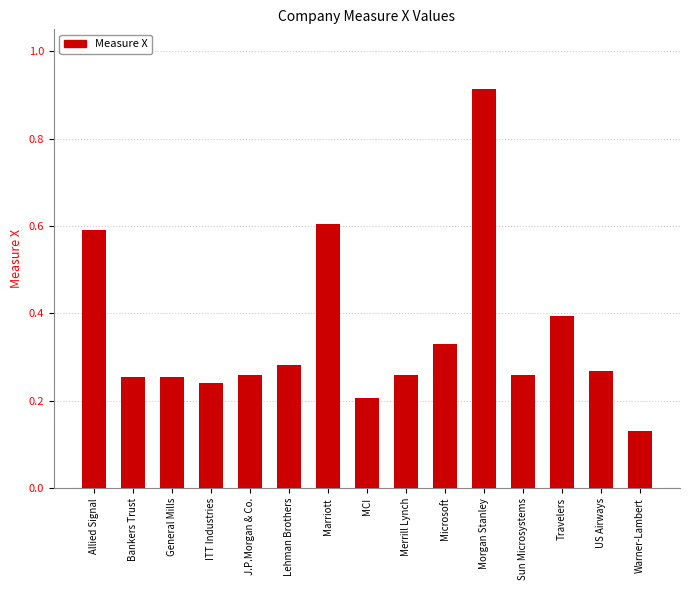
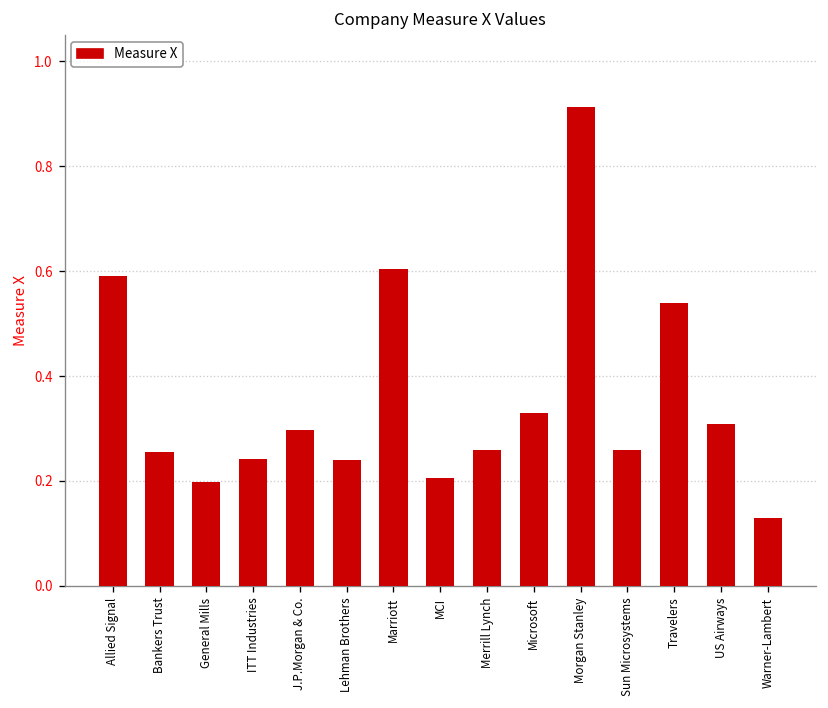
  {
    "Allied Signal": 0.59,
    "Bankers Trust": 0.26,
-   "General Mills": 0.25,
+   "General Mills": 0.20,
    "ITT Industries": 0.24,
-   "J.P.Morgan & Co.": 0.26,
-   "Lehman Brothers": 0.28,
+   "J.P.Morgan & Co.": 0.30,
+   "Lehman Brothers": 0.24,
    "Marriott": 0.60,
    "MCI": 0.21,
    "Merrill Lynch": 0.26,
    "Microsoft": 0.33,
    "Morgan Stanley": 0.91,
    "Sun Microsystems": 0.26,
-   "Travelers": 0.39,
-   "US Airways": 0.27,
+   "Travelers": 0.54,
+   "US Airways": 0.31,
    "Warner-Lambert": 0.13
  }
